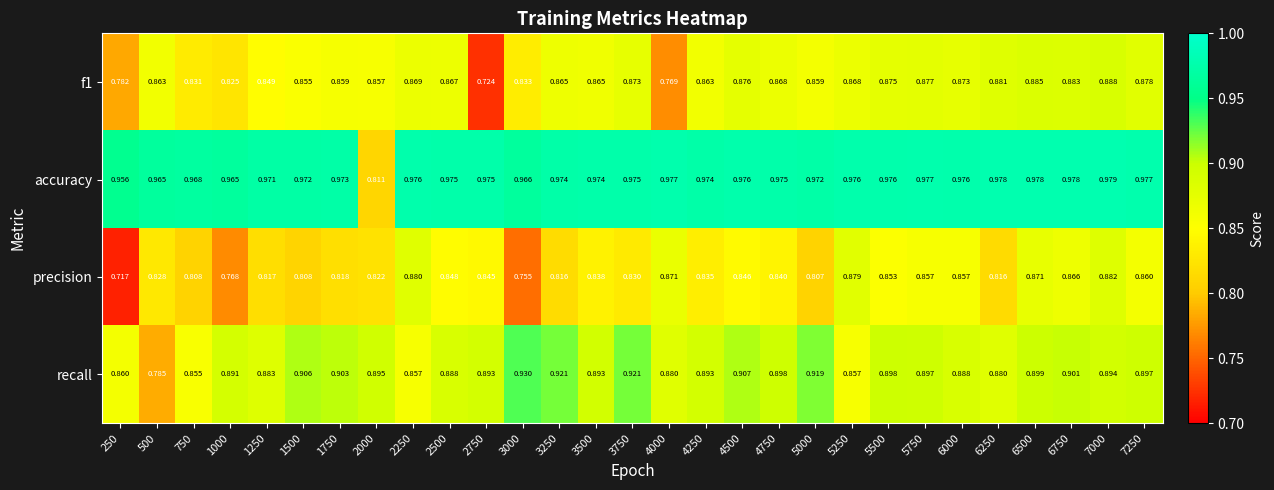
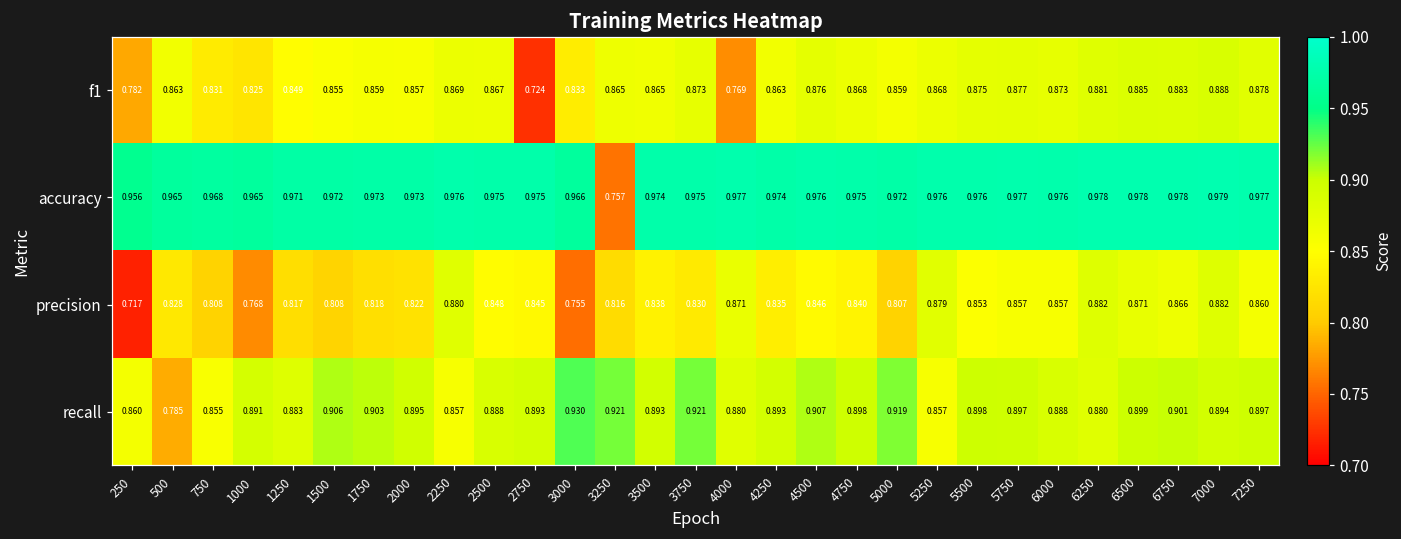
  {
    "f1": {
      "250": 0.782,
      "500": 0.863,
      "750": 0.831,
      "1000": 0.825,
      "1250": 0.849,
      "1500": 0.855,
      "1750": 0.859,
      "2000": 0.857,
      "2250": 0.869,
      "2500": 0.867,
      "2750": 0.724,
      "3000": 0.833,
      "3250": 0.865,
      "3500": 0.865,
      "3750": 0.873,
      "4000": 0.769,
      "4250": 0.863,
      "4500": 0.876,
      "4750": 0.868,
      "5000": 0.859,
      "5250": 0.868,
      "5500": 0.875,
      "5750": 0.877,
      "6000": 0.873,
      "6250": 0.881,
      "6500": 0.885,
      "6750": 0.883,
      "7000": 0.888,
      "7250": 0.878
    },
    "accuracy": {
      "250": 0.956,
      "500": 0.965,
      "750": 0.968,
      "1000": 0.965,
      "1250": 0.971,
      "1500": 0.972,
      "1750": 0.973,
-     "2000": 0.811,
+     "2000": 0.973,
      "2250": 0.976,
      "2500": 0.975,
      "2750": 0.975,
      "3000": 0.966,
-     "3250": 0.974,
+     "3250": 0.757,
      "3500": 0.974,
      "3750": 0.975,
      "4000": 0.977,
      "4250": 0.974,
      "4500": 0.976,
      "4750": 0.975,
      "5000": 0.972,
      "5250": 0.976,
      "5500": 0.976,
      "5750": 0.977,
      "6000": 0.976,
      "6250": 0.978,
      "6500": 0.978,
      "6750": 0.978,
      "7000": 0.979,
      "7250": 0.977
    },
    "precision": {
      "250": 0.717,
      "500": 0.828,
      "750": 0.808,
      "1000": 0.768,
      "1250": 0.817,
      "1500": 0.808,
      "1750": 0.818,
      "2000": 0.822,
      "2250": 0.880,
      "2500": 0.848,
      "2750": 0.845,
      "3000": 0.755,
      "3250": 0.816,
      "3500": 0.838,
      "3750": 0.830,
      "4000": 0.871,
      "4250": 0.835,
      "4500": 0.846,
      "4750": 0.840,
      "5000": 0.807,
      "5250": 0.879,
      "5500": 0.853,
      "5750": 0.857,
      "6000": 0.857,
-     "6250": 0.816,
+     "6250": 0.882,
      "6500": 0.871,
      "6750": 0.866,
      "7000": 0.882,
      "7250": 0.860
    },
    "recall": {
      "250": 0.860,
      "500": 0.785,
      "750": 0.855,
      "1000": 0.891,
      "1250": 0.883,
      "1500": 0.906,
      "1750": 0.903,
      "2000": 0.895,
      "2250": 0.857,
      "2500": 0.888,
      "2750": 0.893,
      "3000": 0.930,
      "3250": 0.921,
      "3500": 0.893,
      "3750": 0.921,
      "4000": 0.880,
      "4250": 0.893,
      "4500": 0.907,
      "4750": 0.898,
      "5000": 0.919,
      "5250": 0.857,
      "5500": 0.898,
      "5750": 0.897,
      "6000": 0.888,
      "6250": 0.880,
      "6500": 0.899,
      "6750": 0.901,
      "7000": 0.894,
      "7250": 0.897
    }
  }
